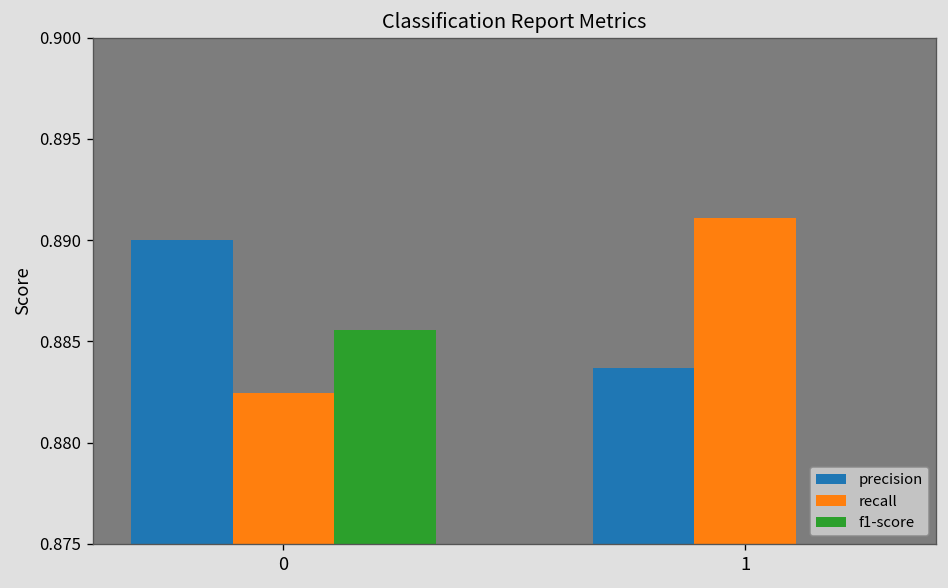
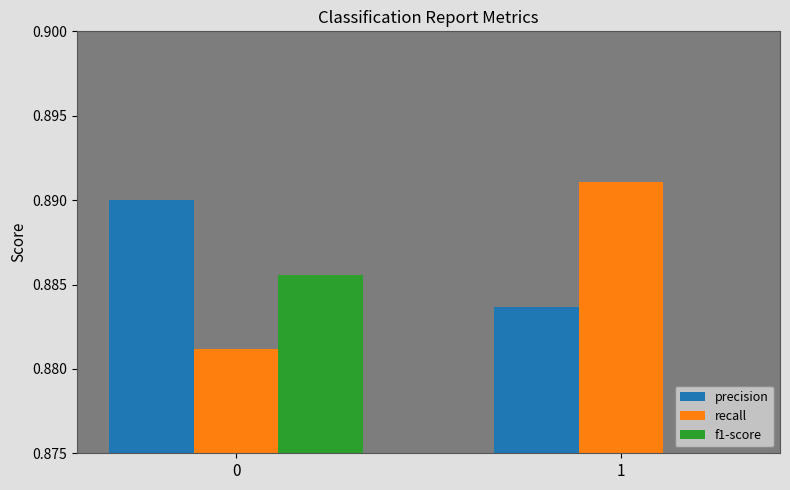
  {
    "precision": {
      "0": 0.8900,
      "1": 0.8837
    },
    "recall": {
-     "0": 0.8825,
+     "0": 0.8812,
      "1": 0.8911
    },
    "f1-score": {
      "0": 0.8856
    }
  }
